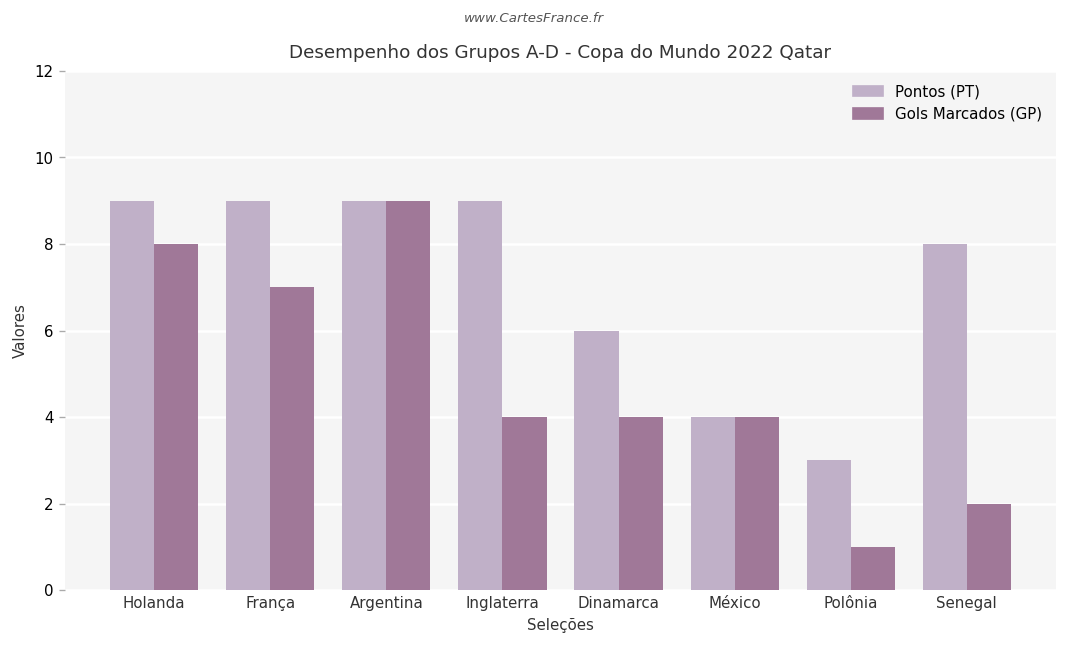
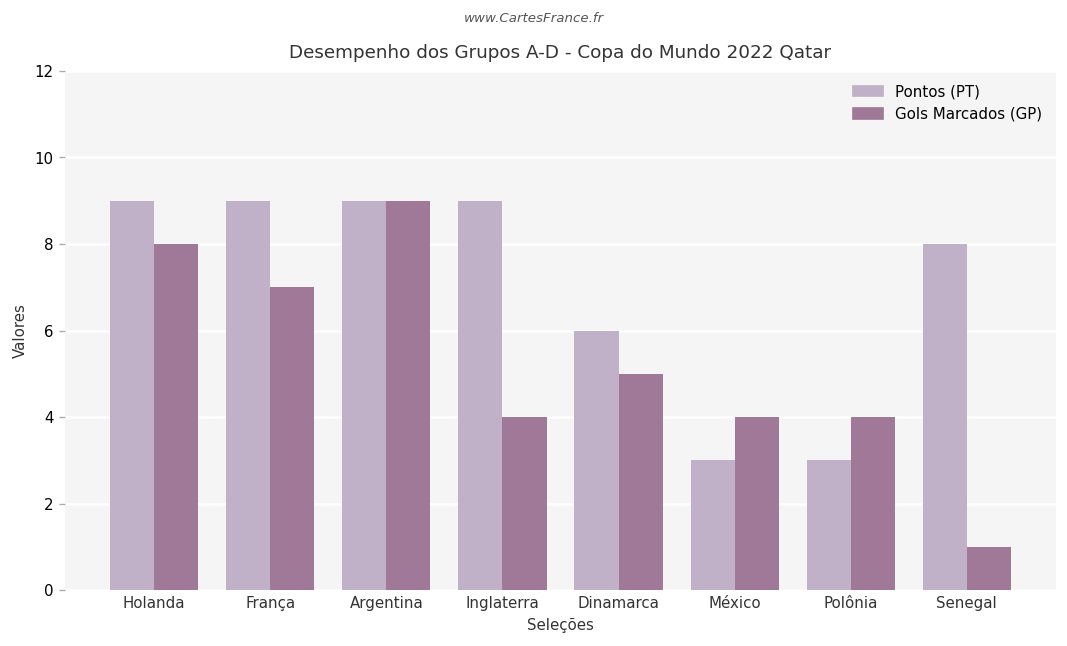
  {
    "Pontos (PT)": {
      "Holanda": 9,
      "França": 9,
      "Argentina": 9,
      "Inglaterra": 9,
      "Dinamarca": 6,
-     "México": 4,
+     "México": 3,
      "Polônia": 3,
      "Senegal": 8
    },
    "Gols Marcados (GP)": {
      "Holanda": 8,
      "França": 7,
      "Argentina": 9,
      "Inglaterra": 4,
-     "Dinamarca": 4,
+     "Dinamarca": 5,
      "México": 4,
-     "Polônia": 1,
-     "Senegal": 2
+     "Polônia": 4,
+     "Senegal": 1
    }
  }
